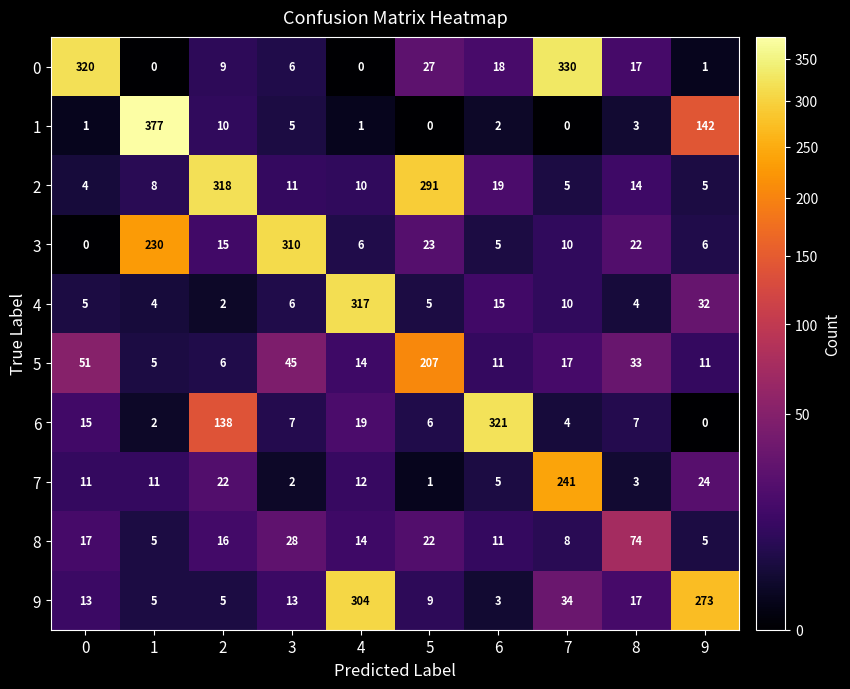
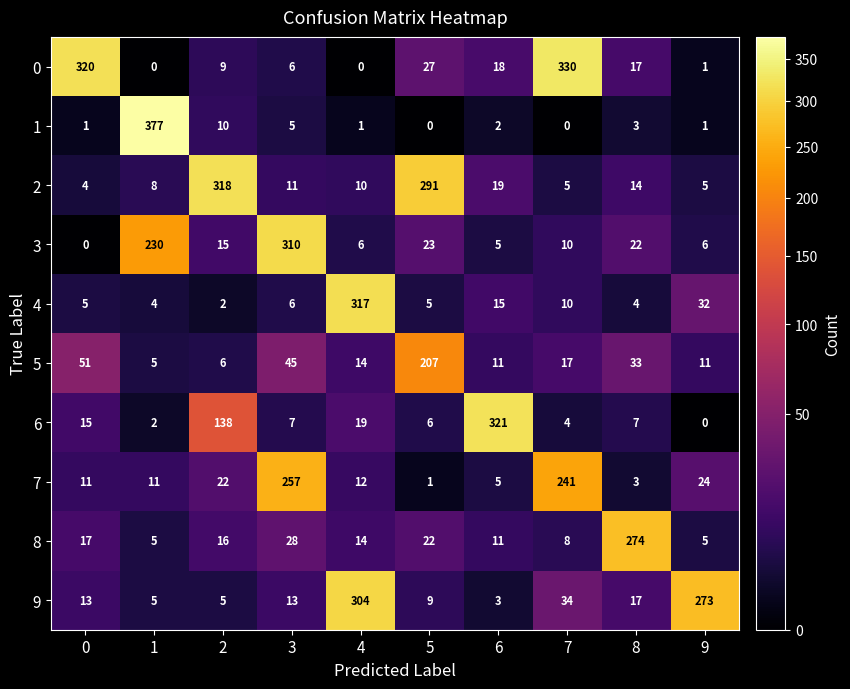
  {
    "0": {
      "0": 320,
      "1": 0,
      "2": 9,
      "3": 6,
      "4": 0,
      "5": 27,
      "6": 18,
      "7": 330,
      "8": 17,
      "9": 1
    },
    "1": {
      "0": 1,
      "1": 377,
      "2": 10,
      "3": 5,
      "4": 1,
      "5": 0,
      "6": 2,
      "7": 0,
      "8": 3,
-     "9": 142
+     "9": 1
    },
    "2": {
      "0": 4,
      "1": 8,
      "2": 318,
      "3": 11,
      "4": 10,
      "5": 291,
      "6": 19,
      "7": 5,
      "8": 14,
      "9": 5
    },
    "3": {
      "0": 0,
      "1": 230,
      "2": 15,
      "3": 310,
      "4": 6,
      "5": 23,
      "6": 5,
      "7": 10,
      "8": 22,
      "9": 6
    },
    "4": {
      "0": 5,
      "1": 4,
      "2": 2,
      "3": 6,
      "4": 317,
      "5": 5,
      "6": 15,
      "7": 10,
      "8": 4,
      "9": 32
    },
    "5": {
      "0": 51,
      "1": 5,
      "2": 6,
      "3": 45,
      "4": 14,
      "5": 207,
      "6": 11,
      "7": 17,
      "8": 33,
      "9": 11
    },
    "6": {
      "0": 15,
      "1": 2,
      "2": 138,
      "3": 7,
      "4": 19,
      "5": 6,
      "6": 321,
      "7": 4,
      "8": 7,
      "9": 0
    },
    "7": {
      "0": 11,
      "1": 11,
      "2": 22,
-     "3": 2,
+     "3": 257,
      "4": 12,
      "5": 1,
      "6": 5,
      "7": 241,
      "8": 3,
      "9": 24
    },
    "8": {
      "0": 17,
      "1": 5,
      "2": 16,
      "3": 28,
      "4": 14,
      "5": 22,
      "6": 11,
      "7": 8,
-     "8": 74,
+     "8": 274,
      "9": 5
    },
    "9": {
      "0": 13,
      "1": 5,
      "2": 5,
      "3": 13,
      "4": 304,
      "5": 9,
      "6": 3,
      "7": 34,
      "8": 17,
      "9": 273
    }
  }
